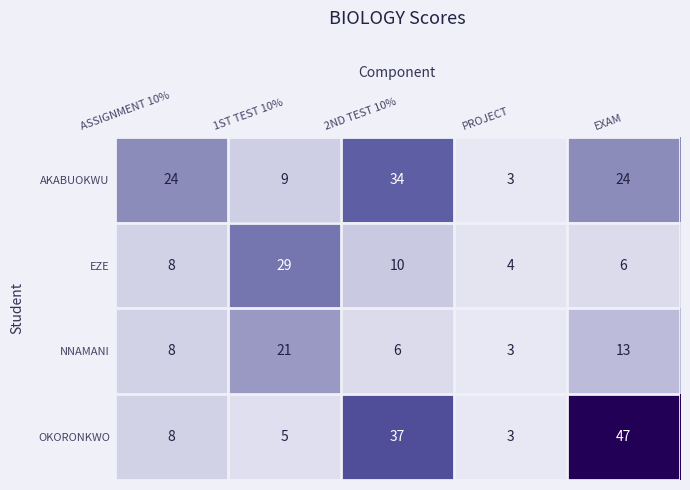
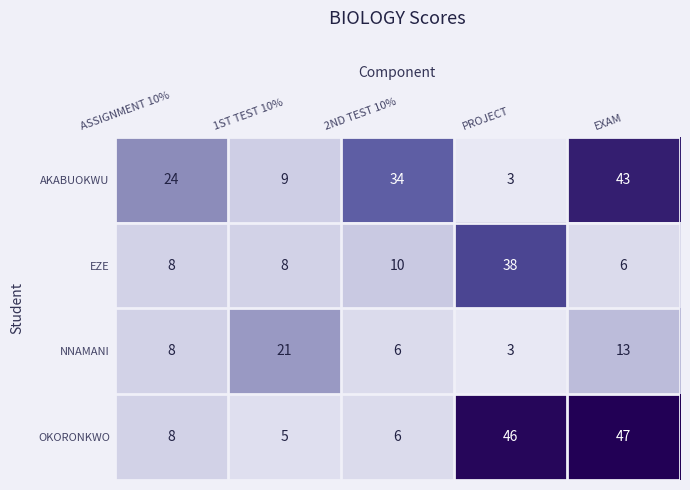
  {
    "AKABUOKWU": {
      "ASSIGNMENT 10%": 24,
      "1ST TEST 10%": 9,
      "2ND TEST 10%": 34,
      "PROJECT": 3,
-     "EXAM": 24
+     "EXAM": 43
    },
    "EZE": {
      "ASSIGNMENT 10%": 8,
-     "1ST TEST 10%": 29,
+     "1ST TEST 10%": 8,
      "2ND TEST 10%": 10,
-     "PROJECT": 4,
+     "PROJECT": 38,
      "EXAM": 6
    },
    "NNAMANI": {
      "ASSIGNMENT 10%": 8,
      "1ST TEST 10%": 21,
      "2ND TEST 10%": 6,
      "PROJECT": 3,
      "EXAM": 13
    },
    "OKORONKWO": {
      "ASSIGNMENT 10%": 8,
      "1ST TEST 10%": 5,
-     "2ND TEST 10%": 37,
-     "PROJECT": 3,
+     "2ND TEST 10%": 6,
+     "PROJECT": 46,
      "EXAM": 47
    }
  }
